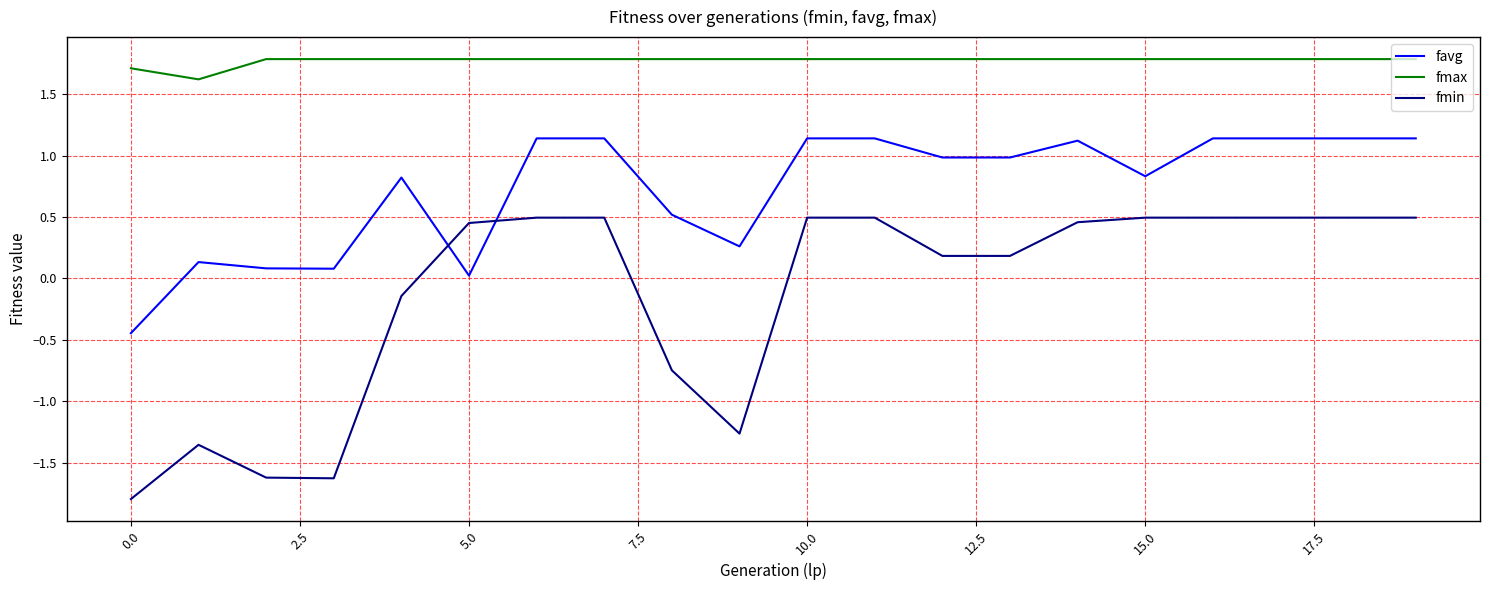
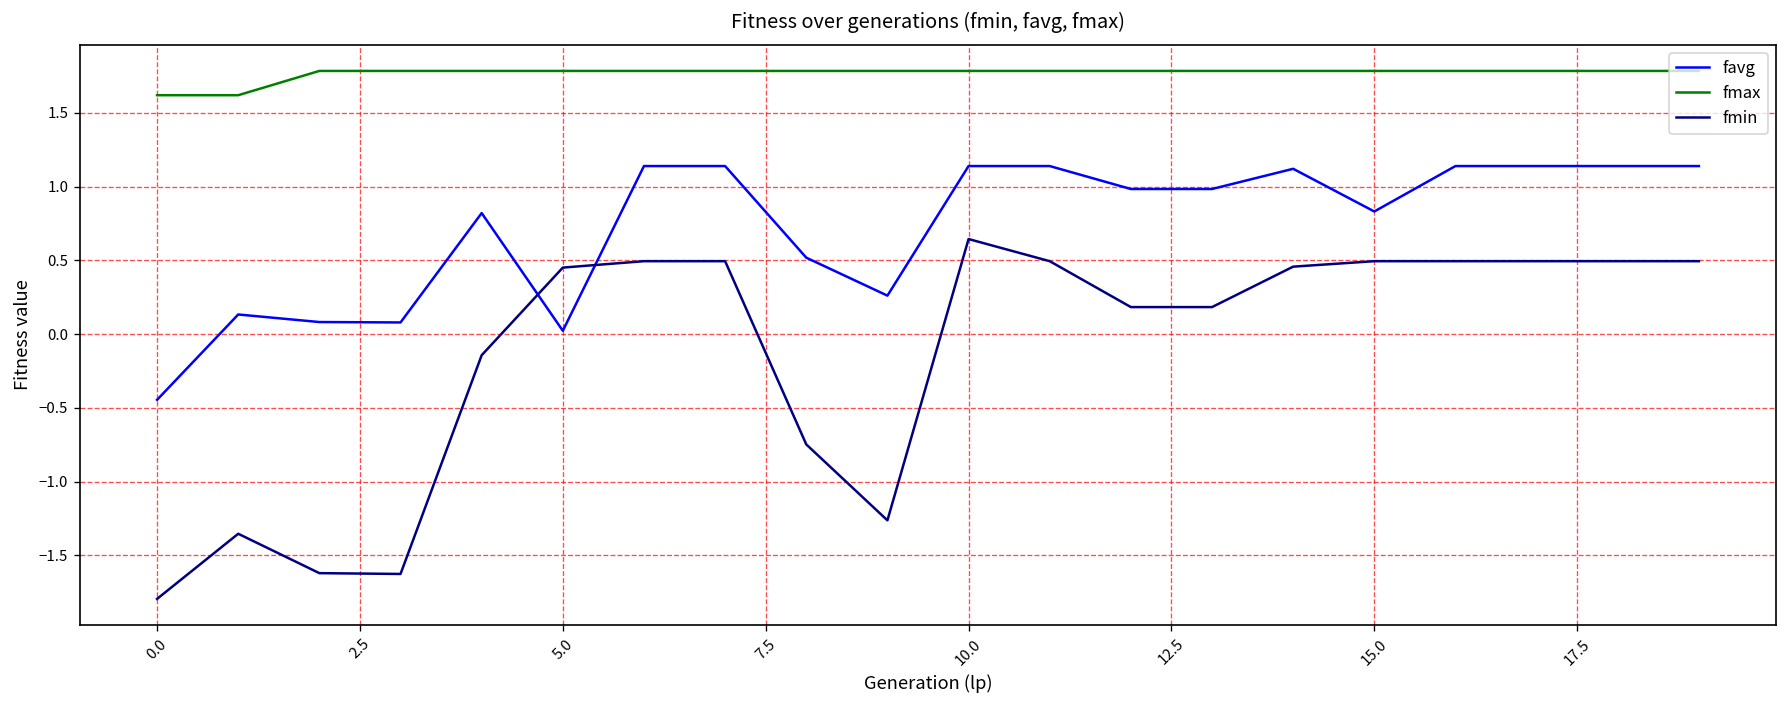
  {
    "favg": {
      "0.0": -0.45,
      "5.0": 0.02,
      "10.0": 1.14,
      "15.0": 0.83
    },
    "fmax": {
-     "0.0": 1.71,
+     "0.0": 1.62,
      "5.0": 1.78,
      "10.0": 1.78,
      "15.0": 1.78
    },
    "fmin": {
      "0.0": -1.80,
      "5.0": 0.45,
-     "10.0": 0.49,
+     "10.0": 0.64,
      "15.0": 0.49
    }
  }
